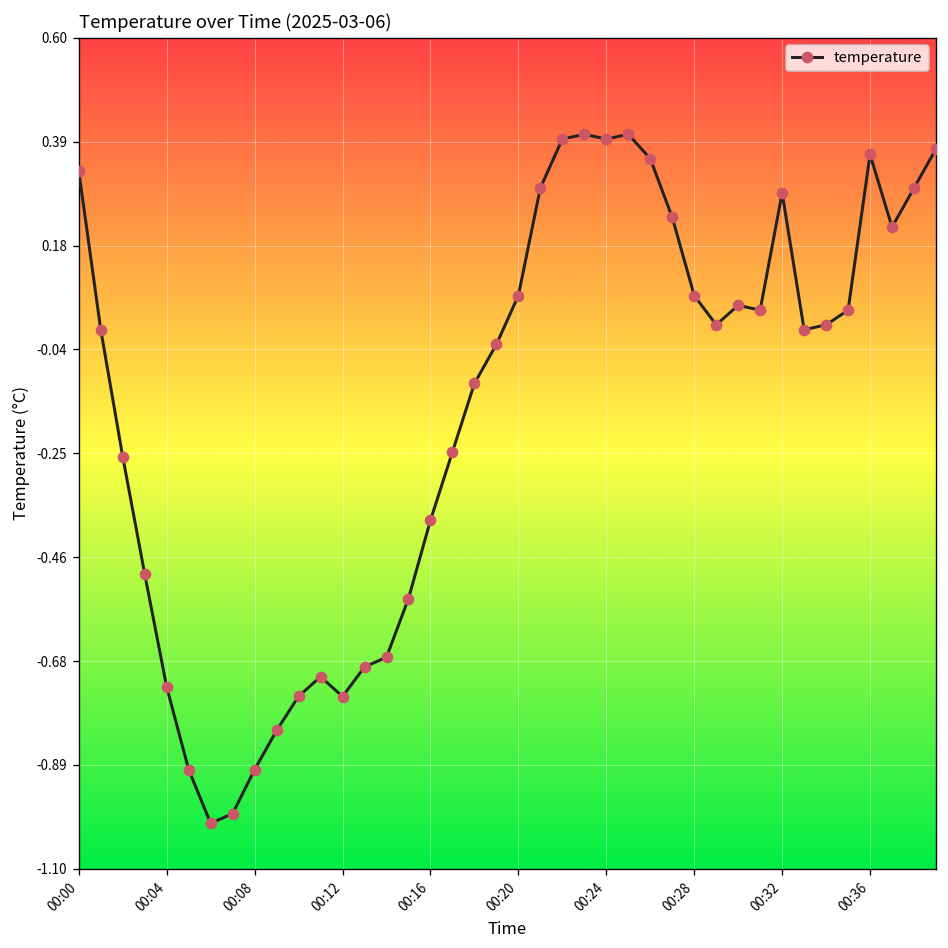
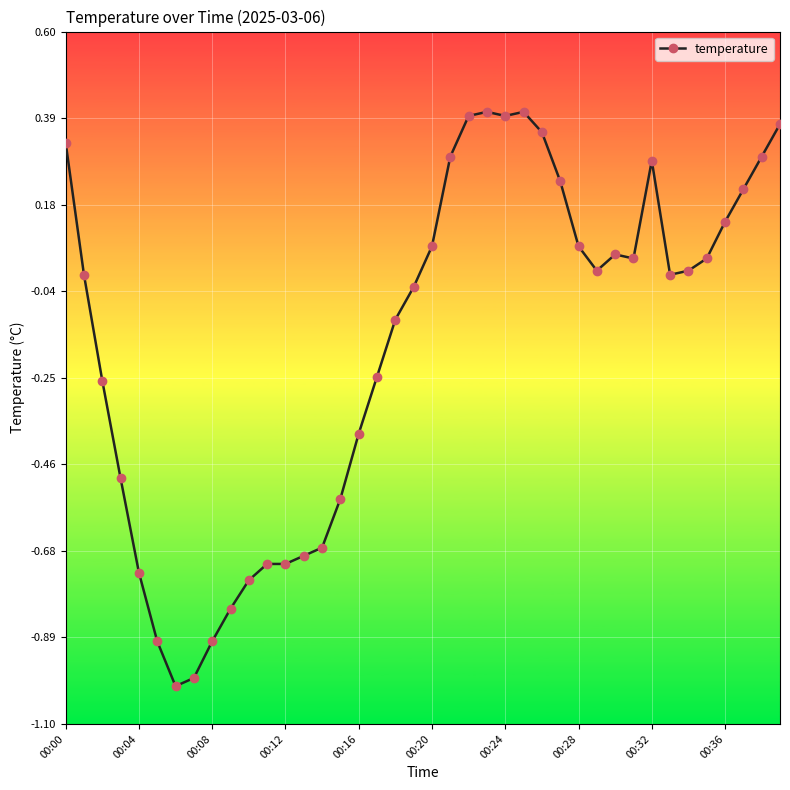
  {
    "00:00": 0.33,
    "00:04": -0.73,
    "00:08": -0.90,
-   "00:12": -0.75,
+   "00:12": -0.71,
    "00:16": -0.39,
    "00:20": 0.07,
    "00:24": 0.39,
    "00:28": 0.07,
    "00:32": 0.28,
-   "00:36": 0.36
+   "00:36": 0.13
  }
